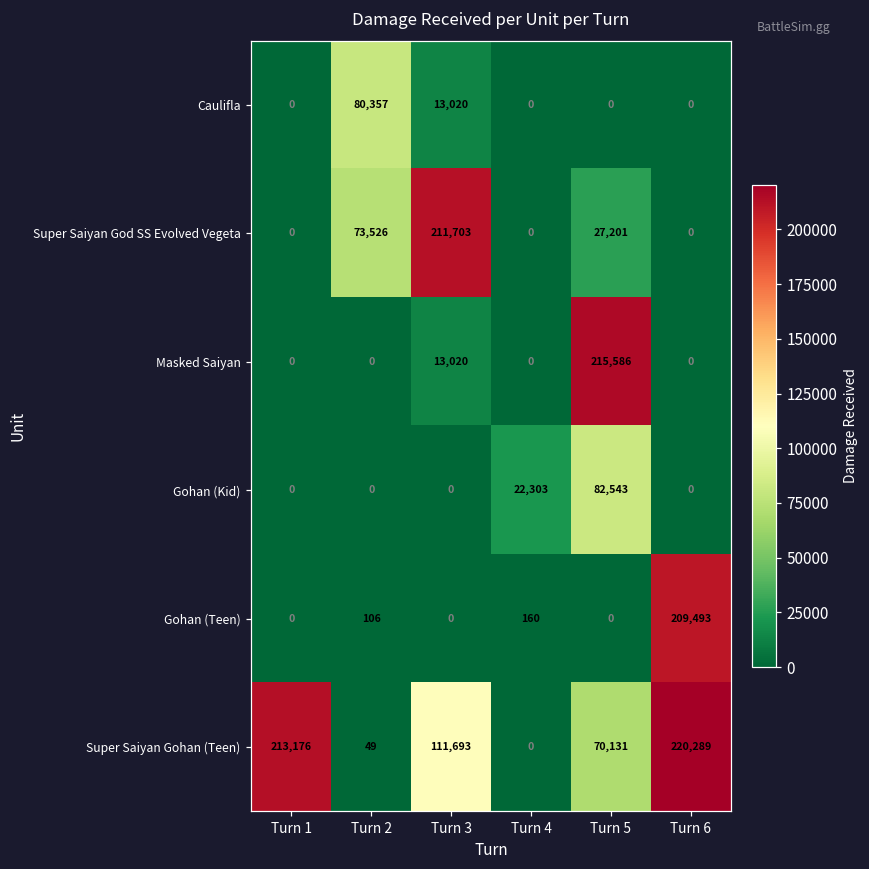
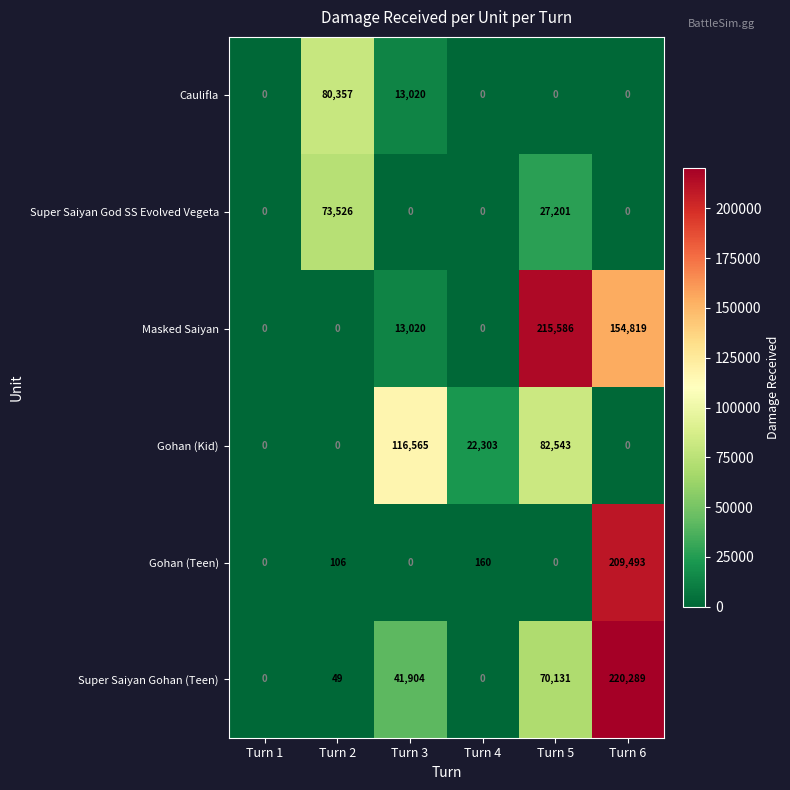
  {
    "Caulifla": {
      "Turn 1": "0",
      "Turn 2": "80,357",
      "Turn 3": "13,020",
      "Turn 4": "0",
      "Turn 5": "0",
      "Turn 6": "0"
    },
    "Super Saiyan God SS Evolved Vegeta": {
      "Turn 1": "0",
      "Turn 2": "73,526",
-     "Turn 3": "211,703",
+     "Turn 3": "0",
      "Turn 4": "0",
      "Turn 5": "27,201",
      "Turn 6": "0"
    },
    "Masked Saiyan": {
      "Turn 1": "0",
      "Turn 2": "0",
      "Turn 3": "13,020",
      "Turn 4": "0",
      "Turn 5": "215,586",
-     "Turn 6": "0"
+     "Turn 6": "154,819"
    },
    "Gohan (Kid)": {
      "Turn 1": "0",
      "Turn 2": "0",
-     "Turn 3": "0",
+     "Turn 3": "116,565",
      "Turn 4": "22,303",
      "Turn 5": "82,543",
      "Turn 6": "0"
    },
    "Gohan (Teen)": {
      "Turn 1": "0",
      "Turn 2": "106",
      "Turn 3": "0",
      "Turn 4": "160",
      "Turn 5": "0",
      "Turn 6": "209,493"
    },
    "Super Saiyan Gohan (Teen)": {
-     "Turn 1": "213,176",
+     "Turn 1": "0",
      "Turn 2": "49",
-     "Turn 3": "111,693",
+     "Turn 3": "41,904",
      "Turn 4": "0",
      "Turn 5": "70,131",
      "Turn 6": "220,289"
    }
  }
